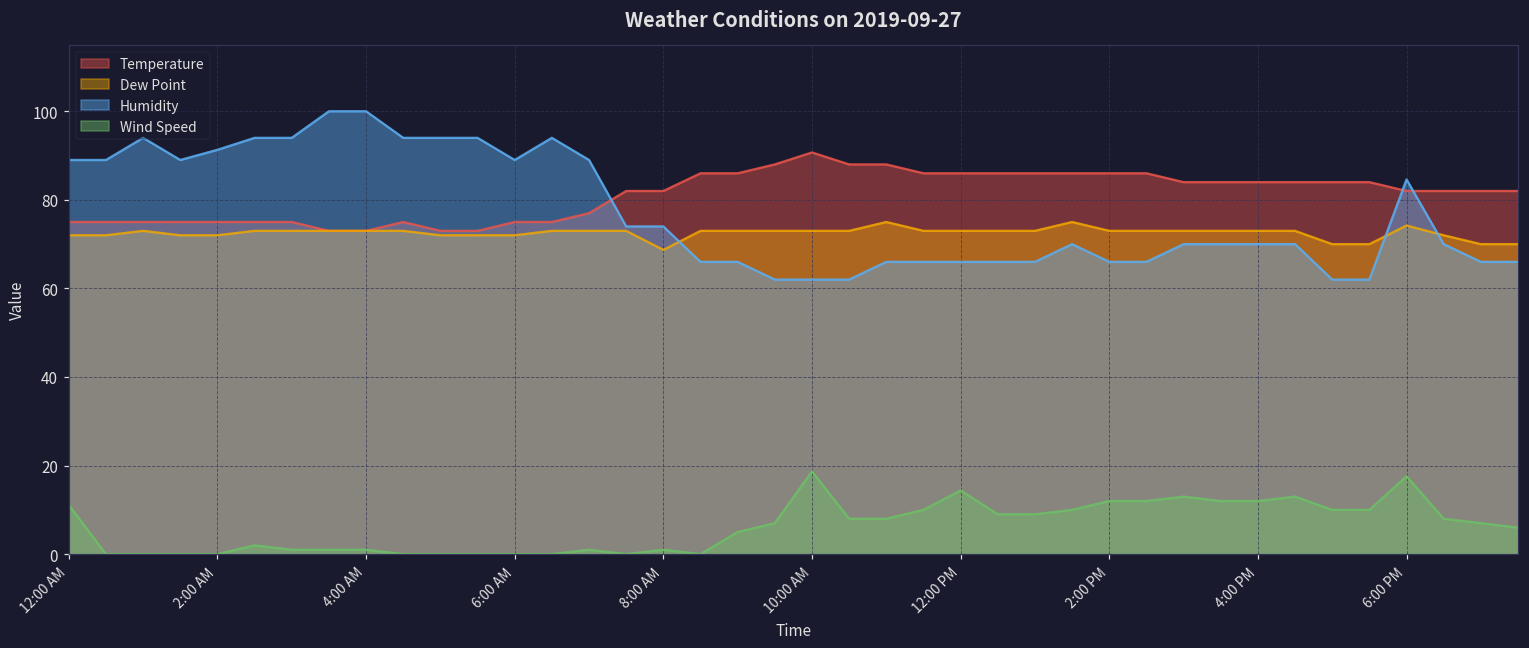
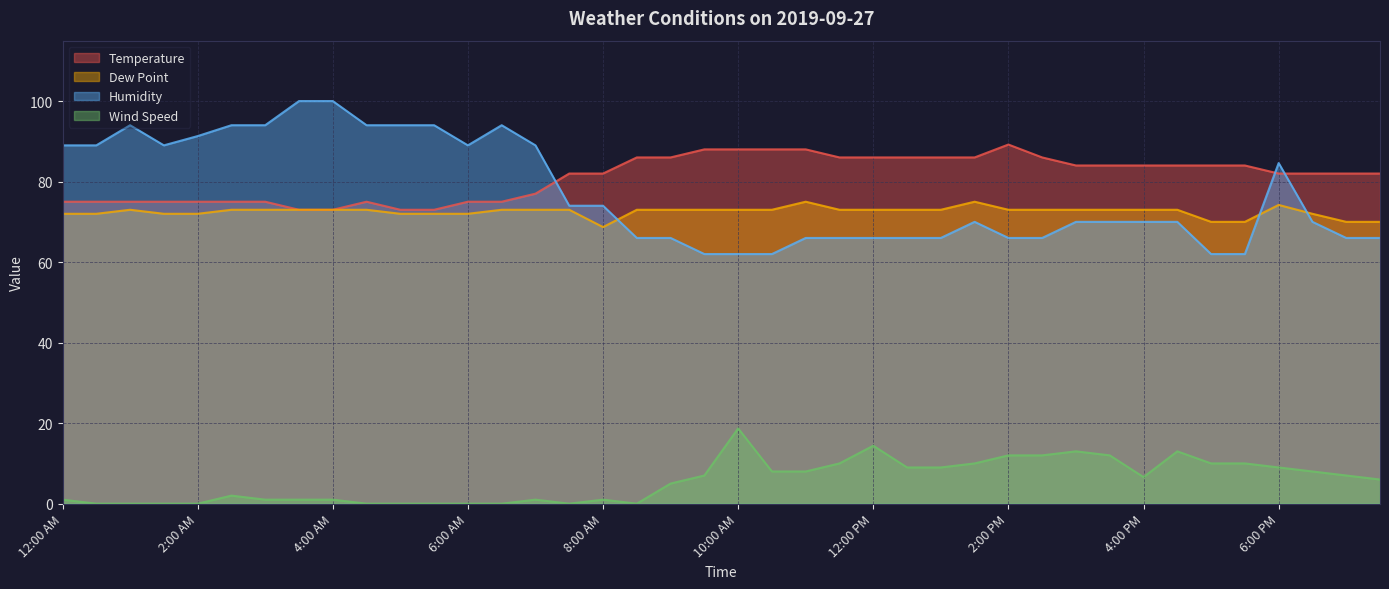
  {
    "Temperature": {
      "12:00 AM": 75,
      "2:00 AM": 75,
      "6:00 AM": 75,
      "8:00 AM": 82,
-     "10:00 AM": 91,
+     "10:00 AM": 88,
      "12:00 PM": 86,
-     "2:00 PM": 86,
+     "2:00 PM": 89,
      "4:00 PM": 84,
      "6:00 PM": 82
    },
    "Dew Point": {
      "12:00 AM": 72,
      "2:00 AM": 72,
      "6:00 AM": 72,
      "8:00 AM": 69,
      "10:00 AM": 73,
      "12:00 PM": 73,
      "2:00 PM": 73,
      "4:00 PM": 73,
      "6:00 PM": 74
    },
    "Humidity": {
      "12:00 AM": 89,
      "2:00 AM": 91,
      "4:00 AM": 100,
      "6:00 AM": 89,
      "8:00 AM": 74,
      "10:00 AM": 62,
      "12:00 PM": 66,
      "2:00 PM": 66,
      "4:00 PM": 70,
      "6:00 PM": 85
    },
    "Wind Speed": {
-     "12:00 AM": 11,
+     "12:00 AM": 1,
      "2:00 AM": 0,
      "4:00 AM": 1,
      "6:00 AM": 0,
      "8:00 AM": 1,
      "10:00 AM": 19,
      "12:00 PM": 14,
      "2:00 PM": 12,
-     "4:00 PM": 12,
-     "6:00 PM": 18
+     "4:00 PM": 7,
+     "6:00 PM": 9
    }
  }
